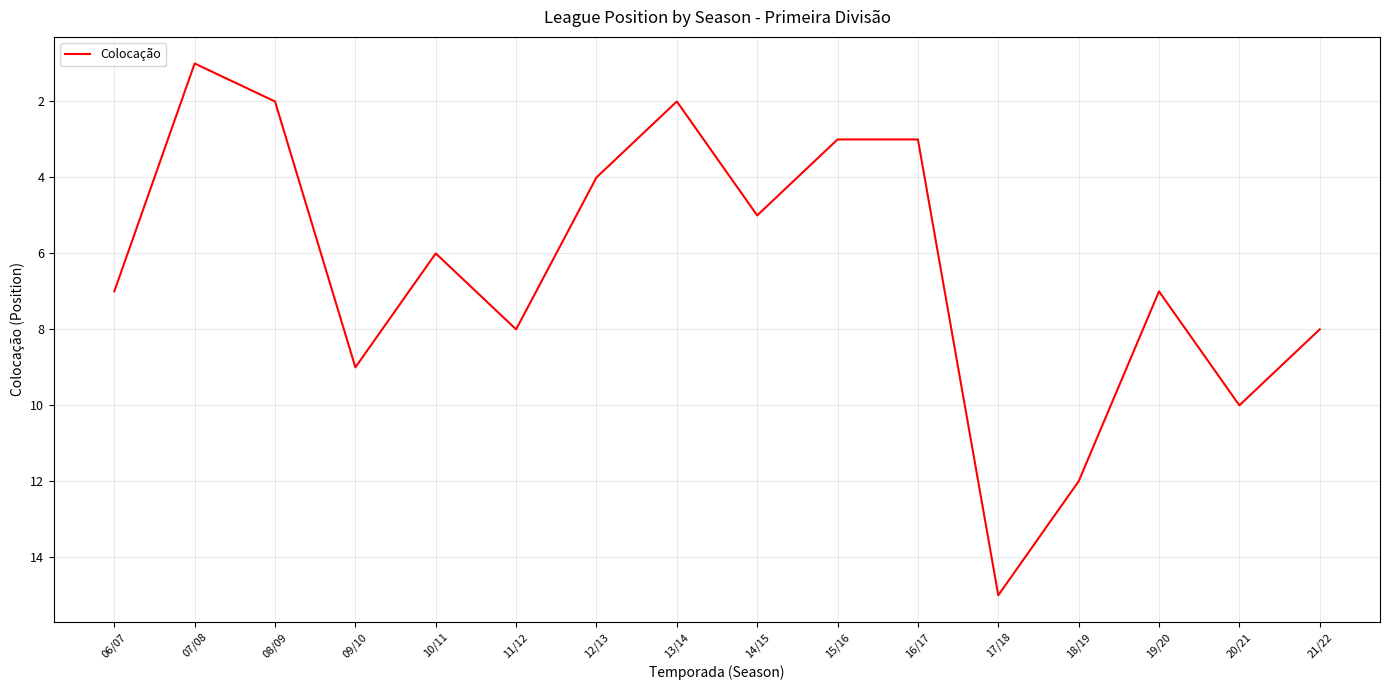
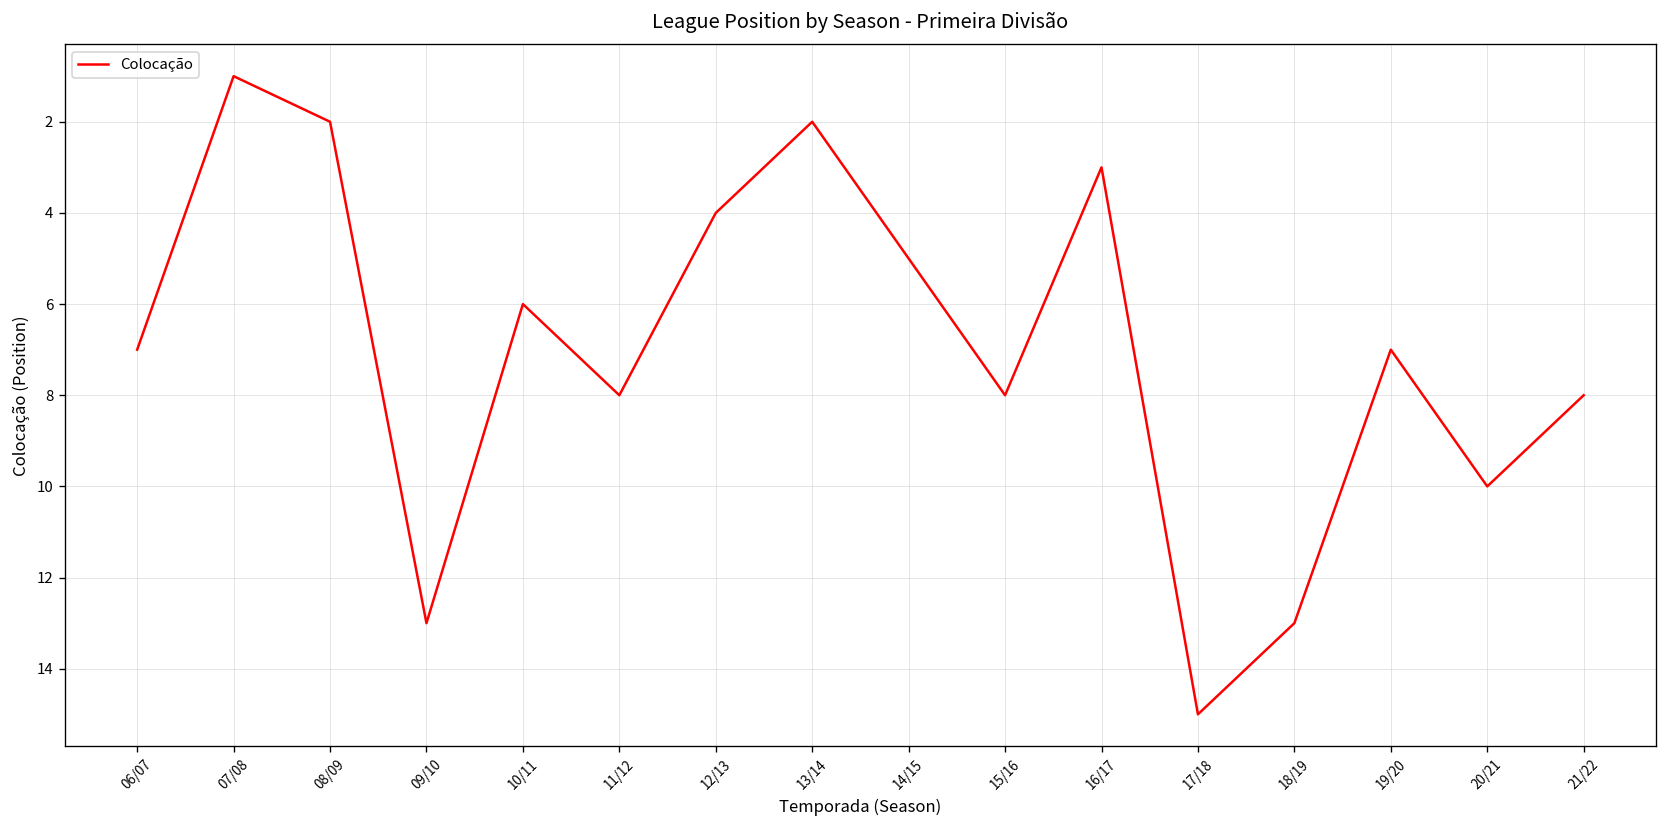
  {
    "06/07": 7,
    "07/08": 1,
    "08/09": 2,
-   "09/10": 9,
+   "09/10": 13,
    "10/11": 6,
    "11/12": 8,
    "12/13": 4,
    "13/14": 2,
    "14/15": 5,
-   "15/16": 3,
+   "15/16": 8,
    "16/17": 3,
    "17/18": 15,
-   "18/19": 12,
+   "18/19": 13,
    "19/20": 7,
    "20/21": 10,
    "21/22": 8
  }
